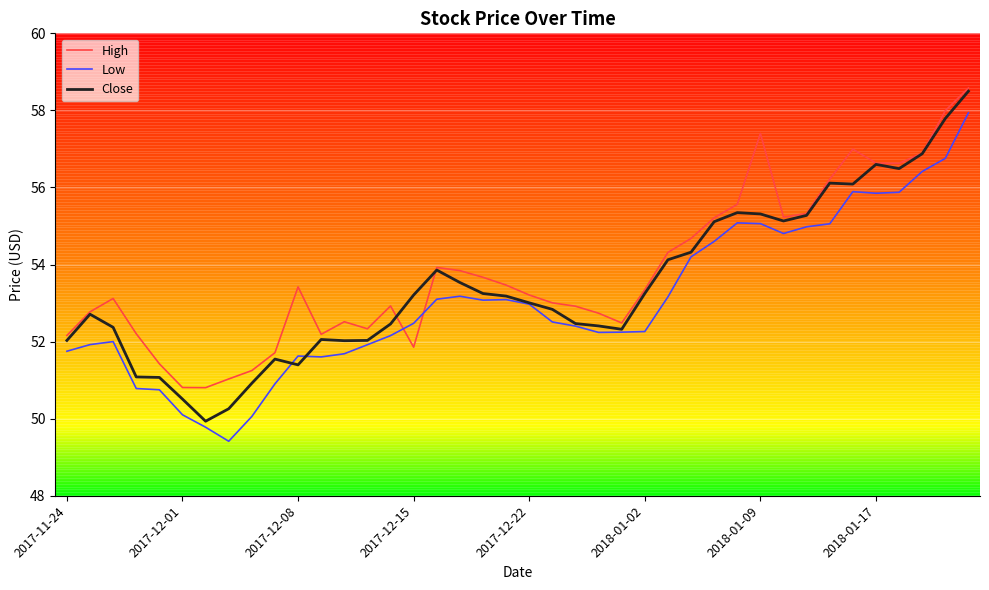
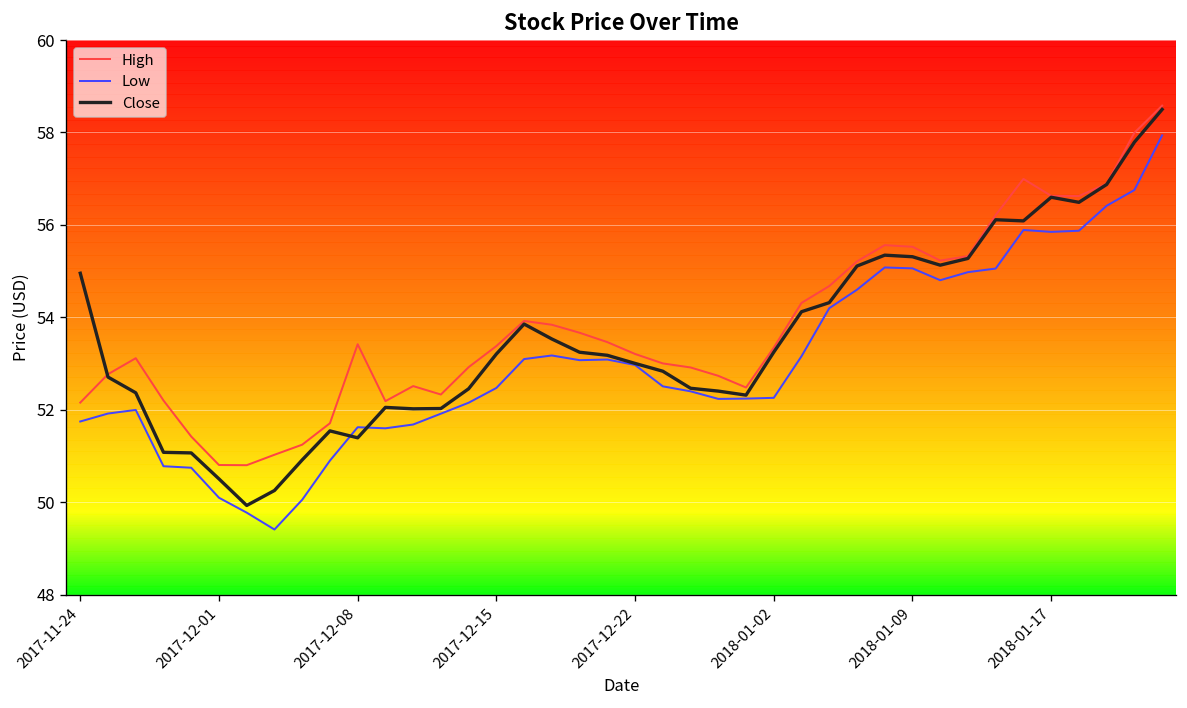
  {
    "High": {
      "2017-11-24": 52.2,
      "2017-12-01": 50.8,
      "2017-12-08": 53.4,
-     "2017-12-15": 51.9,
+     "2017-12-15": 53.4,
      "2017-12-22": 53.2,
      "2018-01-02": 53.3,
-     "2018-01-09": 57.4
+     "2018-01-09": 55.5
    },
    "Low": {
      "2017-11-24": 51.8,
      "2017-12-01": 50.1,
      "2017-12-08": 51.6,
      "2017-12-15": 52.5,
      "2018-01-02": 52.3,
      "2018-01-09": 55.1,
      "2018-01-17": 55.9
    },
    "Close": {
-     "2017-11-24": 52.0,
+     "2017-11-24": 55.0,
      "2017-12-01": 50.5,
      "2017-12-08": 51.4,
      "2017-12-15": 53.2,
      "2018-01-02": 53.3,
      "2018-01-09": 55.3
    }
  }
